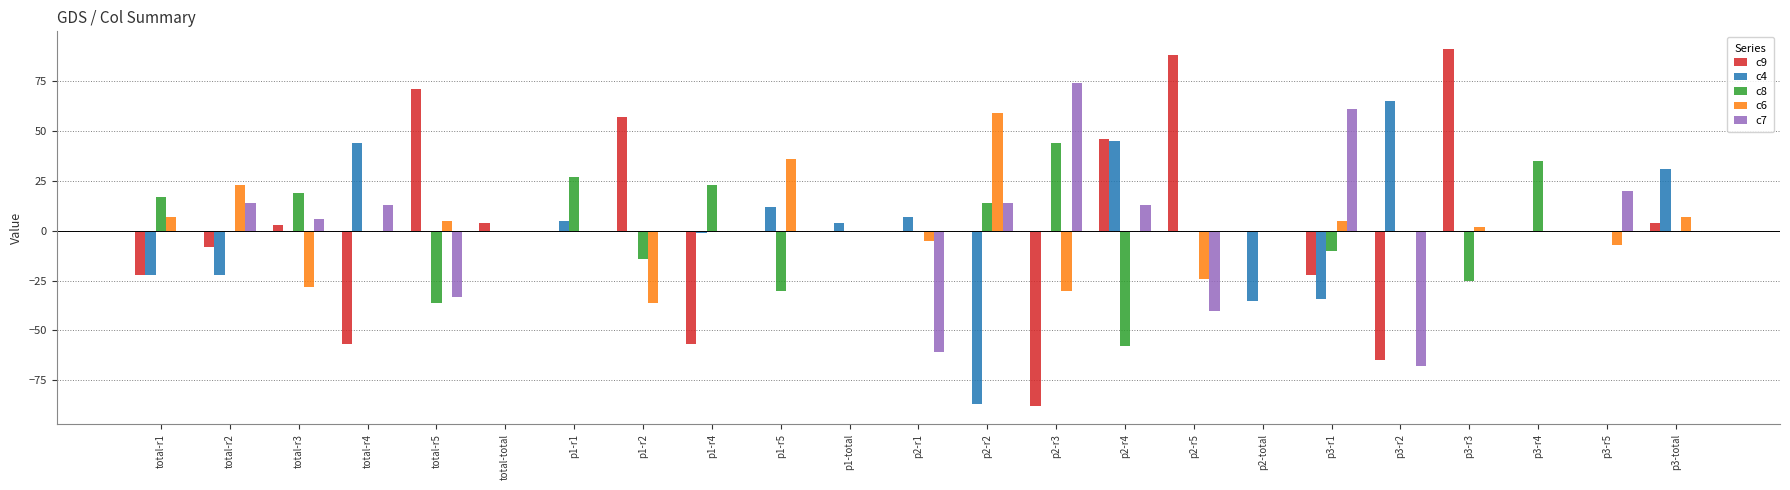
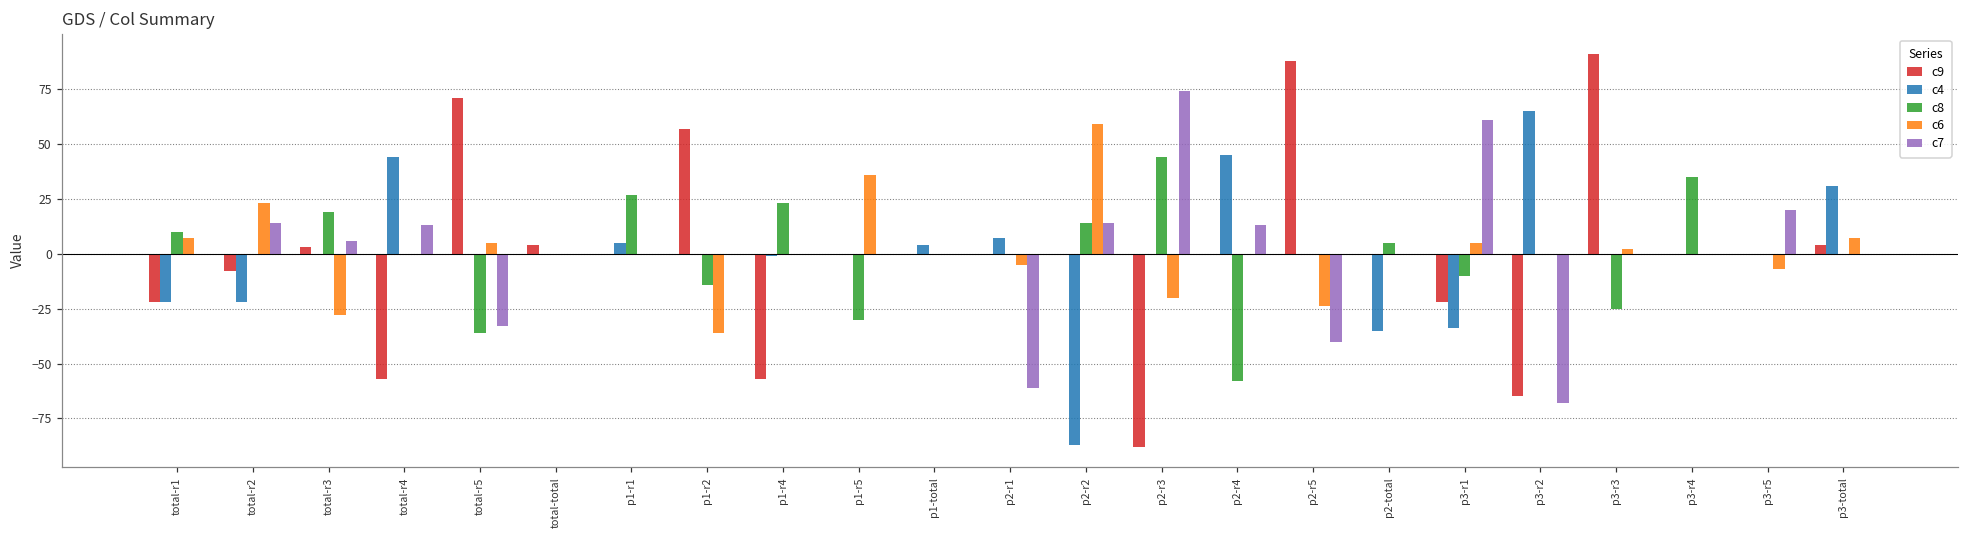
  {
    "c9": {
      "total-r1": -22,
      "total-r2": -8,
      "total-r3": 3,
      "total-r4": -57,
      "total-r5": 71,
      "total-total": 4,
      "p1-r1": 0,
      "p1-r2": 57,
      "p1-r4": -57,
      "p1-r5": 0,
      "p1-total": 0,
      "p2-r1": 0,
      "p2-r2": 0,
      "p2-r3": -88,
-     "p2-r4": 46,
+     "p2-r4": 0,
      "p2-r5": 88,
      "p2-total": 0,
      "p3-r1": -22,
      "p3-r2": -65,
      "p3-r3": 91,
      "p3-r4": 0,
      "p3-r5": 0,
      "p3-total": 4
    },
    "c4": {
      "total-r1": -22,
      "total-r2": -22,
      "total-r3": 0,
      "total-r4": 44,
      "total-r5": 0,
      "total-total": 0,
      "p1-r1": 5,
      "p1-r2": 0,
-     "p1-r5": 12,
+     "p1-r5": 0,
      "p1-total": 4,
      "p2-r1": 7,
      "p2-r2": -87,
      "p2-r3": 0,
      "p2-r4": 45,
      "p2-r5": 0,
      "p2-total": -35,
      "p3-r1": -34,
      "p3-r2": 65,
      "p3-r3": 0,
      "p3-r4": 0,
      "p3-r5": 0,
      "p3-total": 31
    },
    "c8": {
-     "total-r1": 17,
+     "total-r1": 10,
      "total-r2": 0,
      "total-r3": 19,
      "total-r4": 0,
      "total-r5": -36,
      "total-total": 0,
      "p1-r1": 27,
      "p1-r2": -14,
      "p1-r4": 23,
      "p1-r5": -30,
      "p1-total": 0,
      "p2-r1": 0,
      "p2-r2": 14,
      "p2-r3": 44,
      "p2-r4": -58,
      "p2-r5": 0,
-     "p2-total": 0,
+     "p2-total": 5,
      "p3-r1": -10,
      "p3-r2": 0,
      "p3-r3": -25,
      "p3-r4": 35,
      "p3-r5": 0,
      "p3-total": 0
    },
    "c6": {
      "total-r1": 7,
      "total-r2": 23,
      "total-r3": -28,
      "total-r4": 0,
      "total-r5": 5,
      "total-total": 0,
      "p1-r1": 0,
      "p1-r2": -36,
      "p1-r4": 0,
      "p1-r5": 36,
      "p1-total": 0,
      "p2-r1": -5,
      "p2-r2": 59,
-     "p2-r3": -30,
+     "p2-r3": -20,
      "p2-r4": 0,
      "p2-r5": -24,
      "p2-total": 0,
      "p3-r1": 5,
      "p3-r2": 0,
      "p3-r3": 2,
      "p3-r4": 0,
      "p3-r5": -7,
      "p3-total": 7
    },
    "c7": {
      "total-r1": 0,
      "total-r2": 14,
      "total-r3": 6,
      "total-r4": 13,
      "total-r5": -33,
      "total-total": 0,
      "p1-r1": 0,
      "p1-r2": 0,
      "p1-r4": 0,
      "p1-r5": 0,
      "p1-total": 0,
      "p2-r1": -61,
      "p2-r2": 14,
      "p2-r3": 74,
      "p2-r4": 13,
      "p2-r5": -40,
      "p2-total": 0,
      "p3-r1": 61,
      "p3-r2": -68,
      "p3-r3": 0,
      "p3-r4": 0,
      "p3-r5": 20,
      "p3-total": 0
    }
  }
